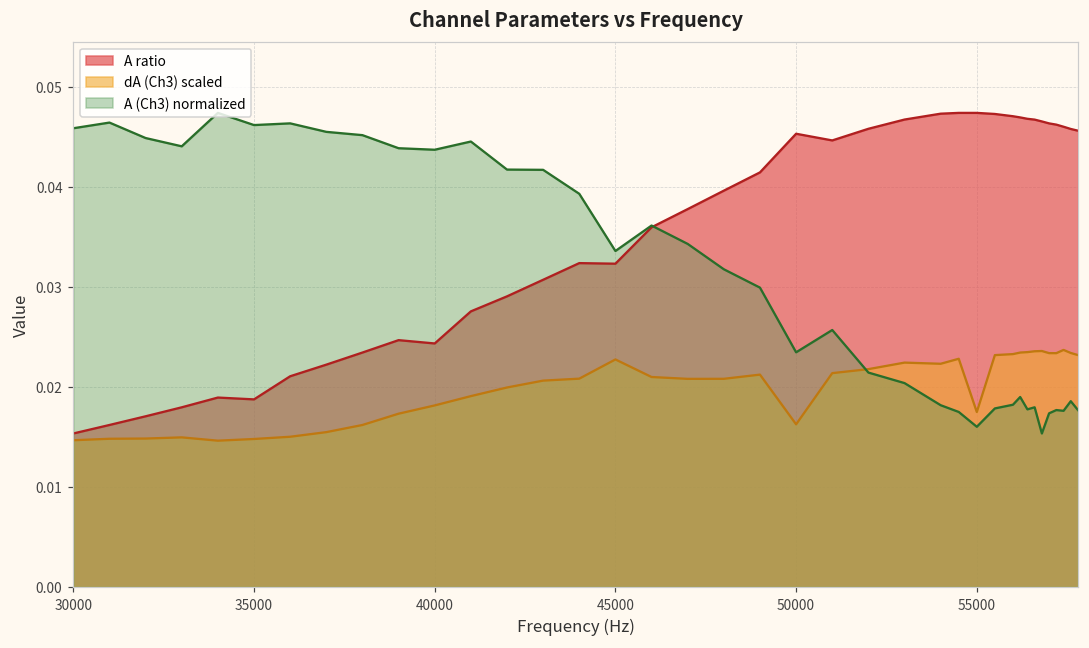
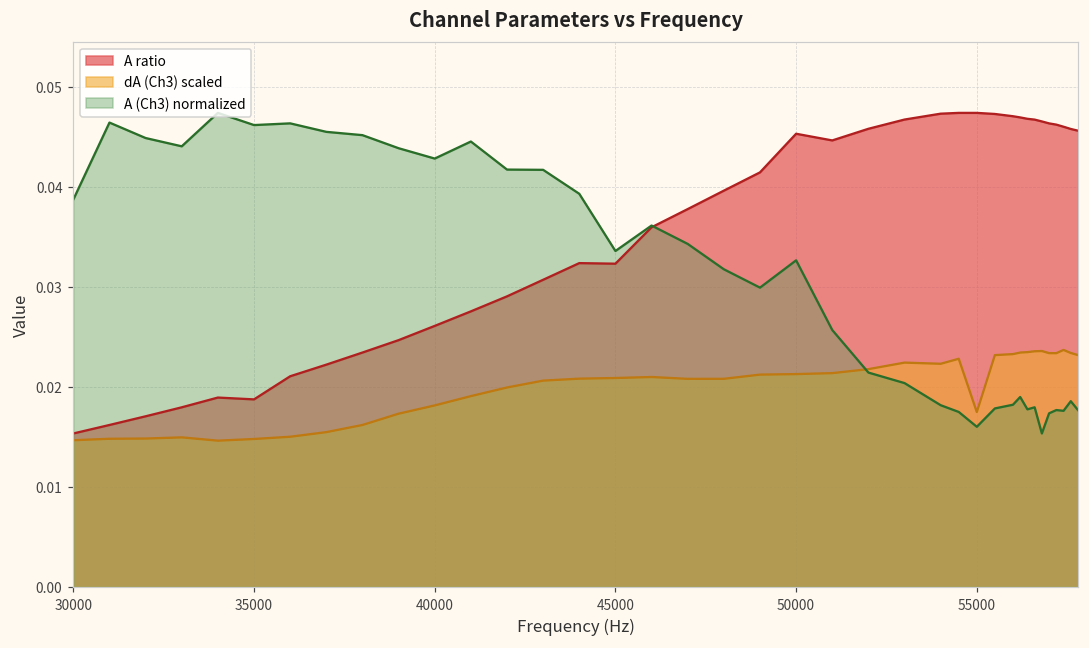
  {
    "A ratio": {
      "30000": 0.015,
      "35000": 0.019,
-     "40000": 0.024,
+     "40000": 0.026,
      "45000": 0.032,
      "50000": 0.045,
      "55000": 0.047
    },
    "dA (Ch3) scaled": {
      "30000": 0.015,
      "35000": 0.015,
      "40000": 0.018,
-     "45000": 0.023,
-     "50000": 0.016,
+     "45000": 0.021,
+     "50000": 0.021,
      "55000": 0.017
    },
    "A (Ch3) normalized": {
-     "30000": 0.046,
+     "30000": 0.039,
      "35000": 0.046,
-     "40000": 0.044,
+     "40000": 0.043,
      "45000": 0.034,
-     "50000": 0.023,
+     "50000": 0.033,
      "55000": 0.016
    }
  }
